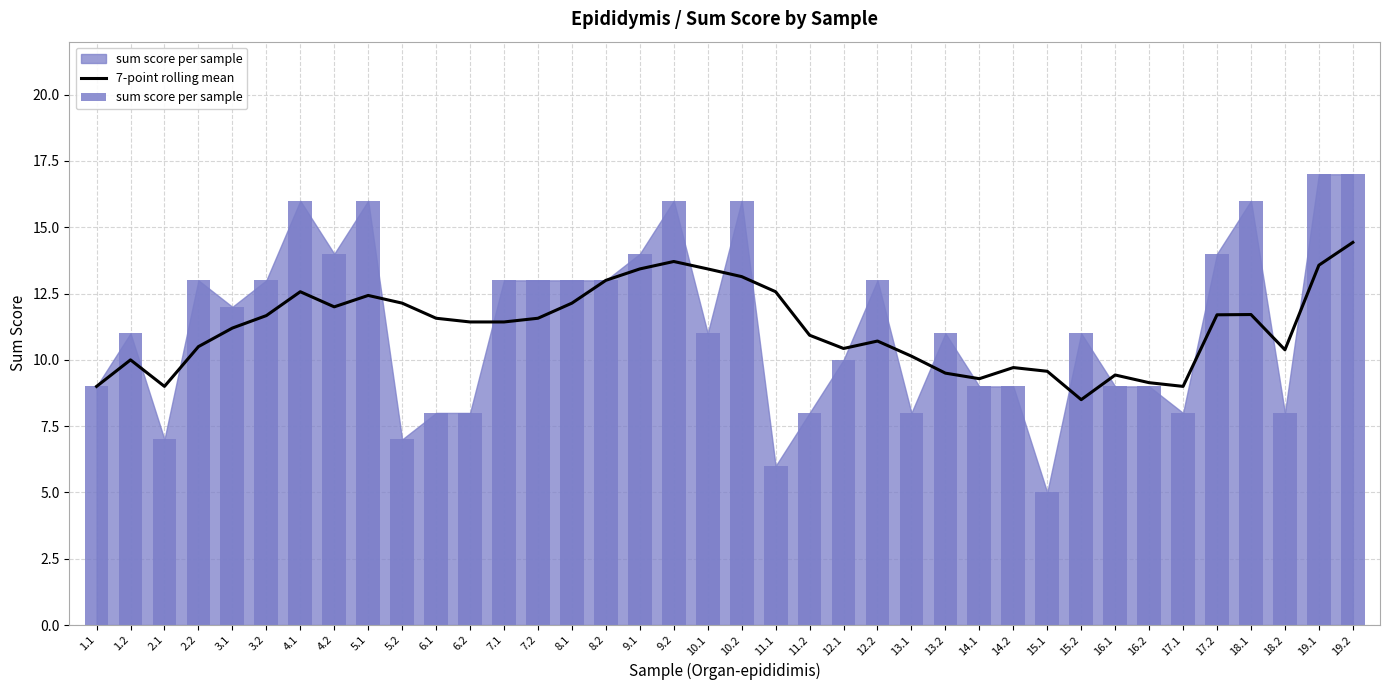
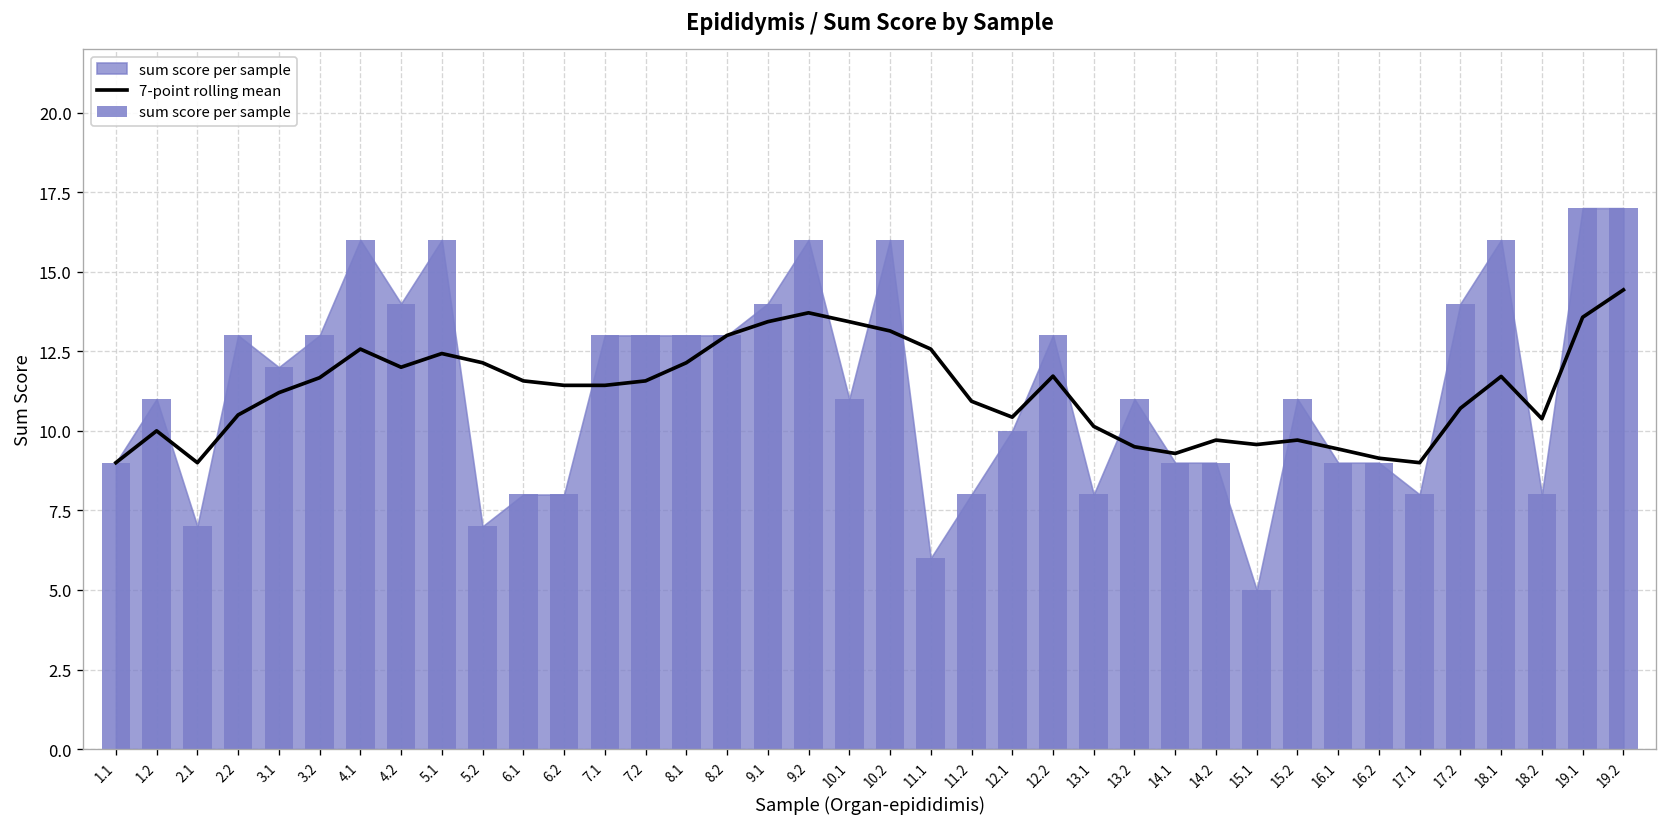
  {
    "7-point rolling mean": {
      "1.2": 10.0,
      "2.1": 9.0,
      "2.2": 10.5,
      "3.1": 11.2,
      "3.2": 11.7,
      "4.1": 12.6,
      "4.2": 12.0,
      "5.1": 12.4,
      "5.2": 12.1,
      "6.1": 11.6,
      "6.2": 11.4,
      "7.1": 11.4,
      "7.2": 11.6,
      "8.1": 12.1,
      "9.1": 13.4,
      "9.2": 13.7,
      "10.1": 13.4,
      "10.2": 13.1,
      "11.1": 12.6,
      "11.2": 10.9,
      "12.1": 10.4,
-     "12.2": 10.7,
+     "12.2": 11.7,
      "13.1": 10.1,
      "13.2": 9.5,
      "14.1": 9.3,
      "14.2": 9.7,
      "15.1": 9.6,
-     "15.2": 8.5,
+     "15.2": 9.7,
      "16.1": 9.4,
      "16.2": 9.1,
      "17.1": 9.0,
-     "17.2": 11.7,
+     "17.2": 10.7,
      "18.1": 11.7,
      "18.2": 10.4,
      "19.1": 13.6,
      "19.2": 14.4
    }
  }
